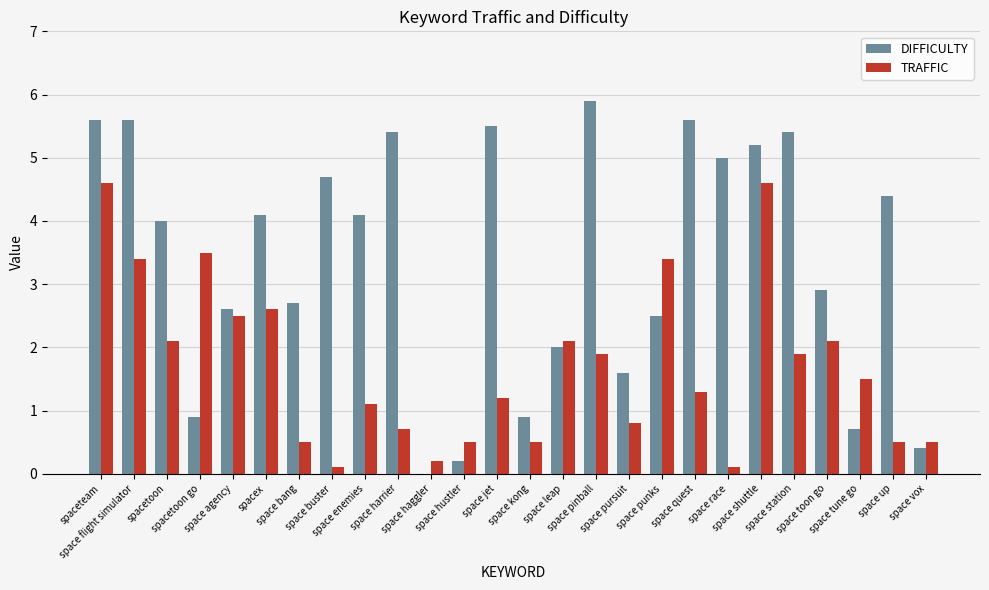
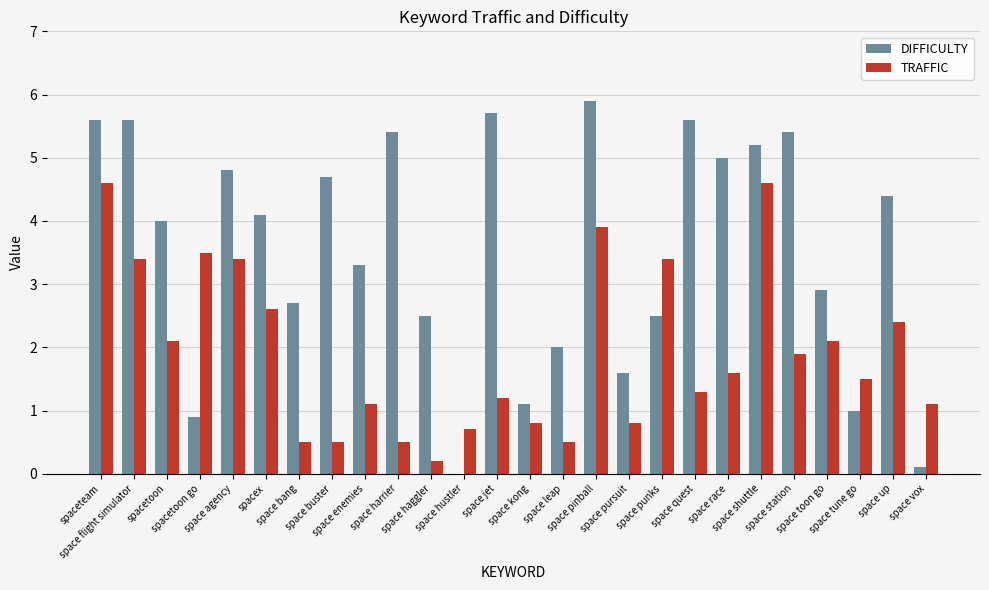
  {
    "DIFFICULTY": {
      "spaceteam": 5.6,
      "space flight simulator": 5.6,
      "spacetoon": 4.0,
      "spacetoon go": 0.9,
-     "space agency": 2.6,
+     "space agency": 4.8,
      "spacex": 4.1,
      "space bang": 2.7,
      "space buster": 4.7,
-     "space enemies": 4.1,
+     "space enemies": 3.3,
      "space harrier": 5.4,
-     "space haggler": 0.0,
-     "space hustler": 0.2,
-     "space jet": 5.5,
-     "space kong": 0.9,
+     "space haggler": 2.5,
+     "space hustler": 0.0,
+     "space jet": 5.7,
+     "space kong": 1.1,
      "space leap": 2.0,
      "space pinball": 5.9,
      "space pursuit": 1.6,
      "space punks": 2.5,
      "space quest": 5.6,
      "space race": 5.0,
      "space shuttle": 5.2,
      "space station": 5.4,
      "space toon go": 2.9,
-     "space tune go": 0.7,
+     "space tune go": 1.0,
      "space up": 4.4,
-     "space vox": 0.4
+     "space vox": 0.1
    },
    "TRAFFIC": {
      "spaceteam": 4.6,
      "space flight simulator": 3.4,
      "spacetoon": 2.1,
      "spacetoon go": 3.5,
-     "space agency": 2.5,
+     "space agency": 3.4,
      "spacex": 2.6,
      "space bang": 0.5,
-     "space buster": 0.1,
+     "space buster": 0.5,
      "space enemies": 1.1,
-     "space harrier": 0.7,
+     "space harrier": 0.5,
      "space haggler": 0.2,
-     "space hustler": 0.5,
+     "space hustler": 0.7,
      "space jet": 1.2,
-     "space kong": 0.5,
-     "space leap": 2.1,
-     "space pinball": 1.9,
+     "space kong": 0.8,
+     "space leap": 0.5,
+     "space pinball": 3.9,
      "space pursuit": 0.8,
      "space punks": 3.4,
      "space quest": 1.3,
-     "space race": 0.1,
+     "space race": 1.6,
      "space shuttle": 4.6,
      "space station": 1.9,
      "space toon go": 2.1,
      "space tune go": 1.5,
-     "space up": 0.5,
-     "space vox": 0.5
+     "space up": 2.4,
+     "space vox": 1.1
    }
  }
